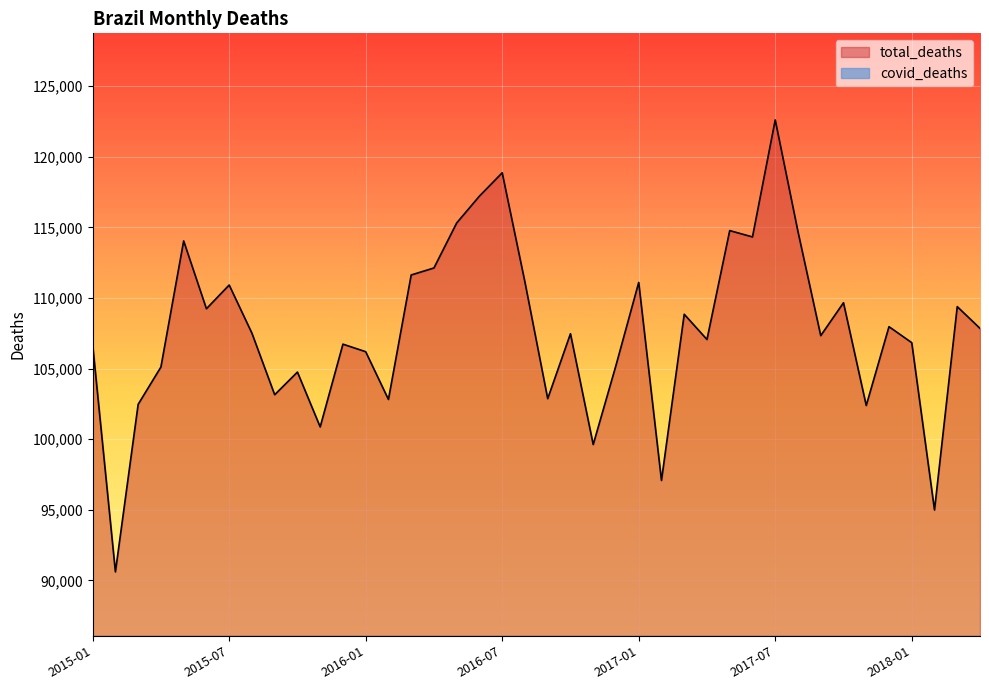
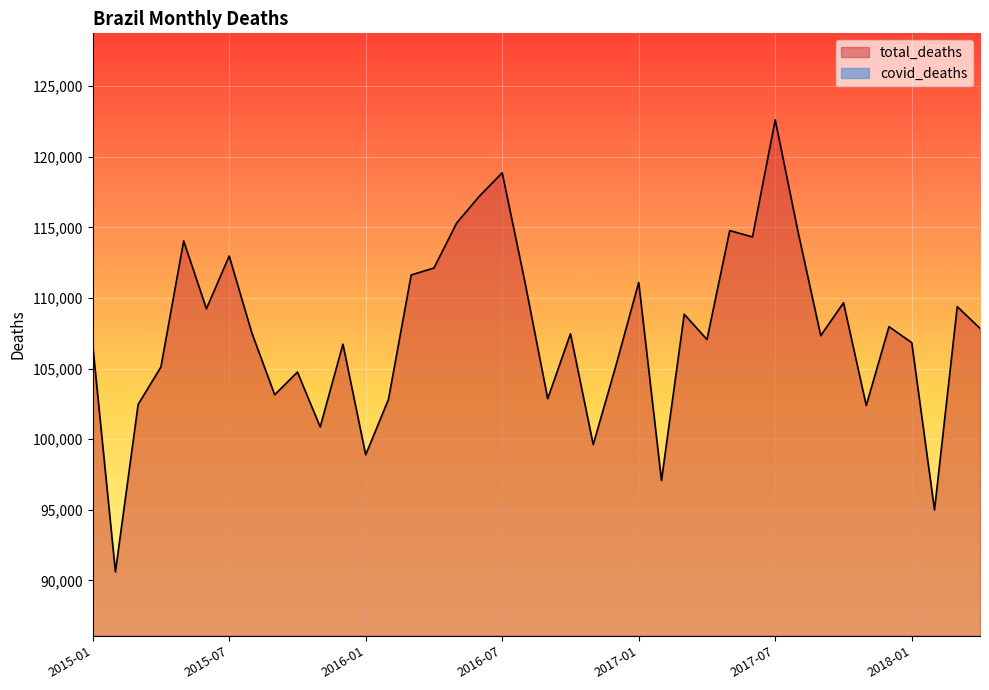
  {
    "total_deaths": {
      "2015-01": "106,700",
-     "2015-07": "110,900",
-     "2016-01": "106,200",
+     "2015-07": "113,000",
+     "2016-01": "98,900",
      "2016-07": "118,900",
      "2017-01": "111,100",
      "2017-07": "122,600",
      "2018-01": "106,800"
    },
    "covid_deaths": {
      "2015-01": "86,100",
      "2015-07": "86,100",
      "2016-01": "86,100",
      "2016-07": "86,100",
      "2017-01": "86,100",
      "2017-07": "86,100",
      "2018-01": "86,100"
    }
  }
